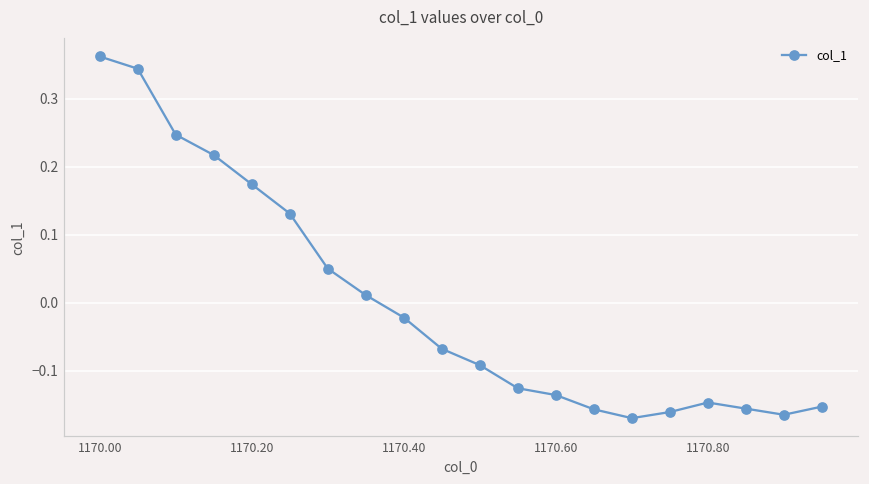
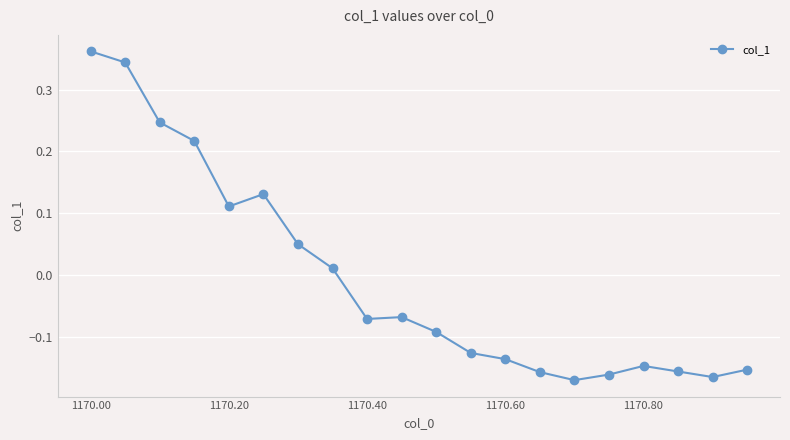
  {
    "1170.00": 0.36,
-   "1170.20": 0.17,
-   "1170.40": -0.02,
+   "1170.20": 0.11,
+   "1170.40": -0.07,
    "1170.60": -0.14,
    "1170.80": -0.15
  }
